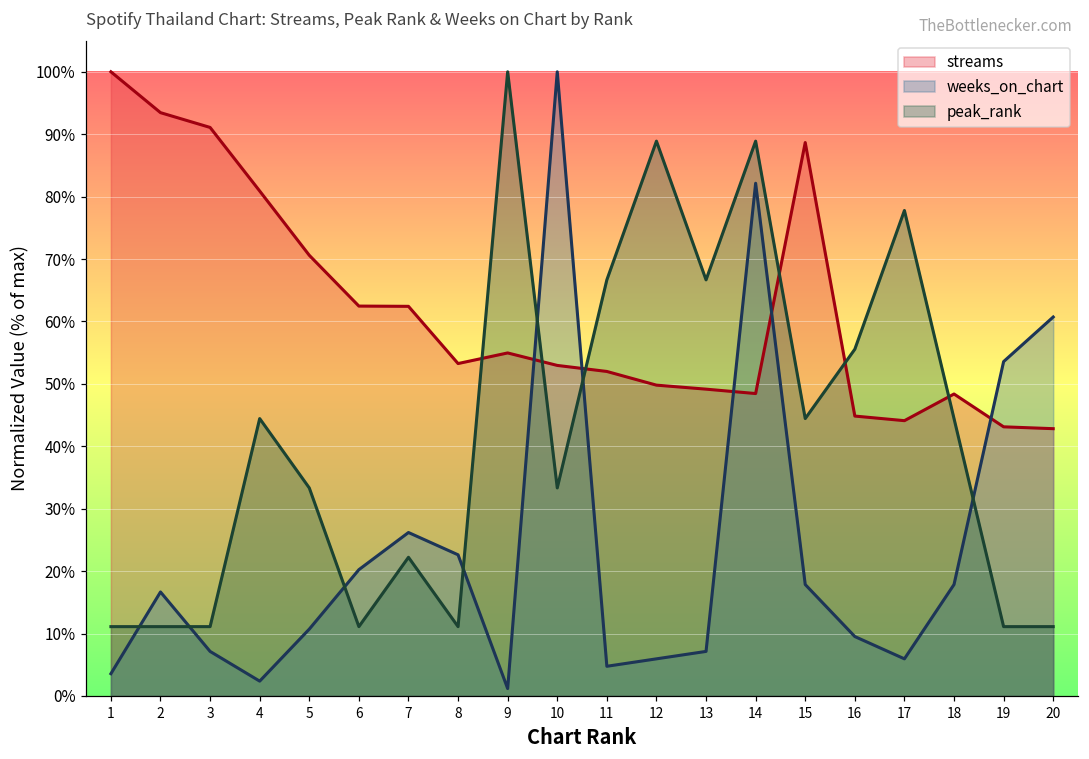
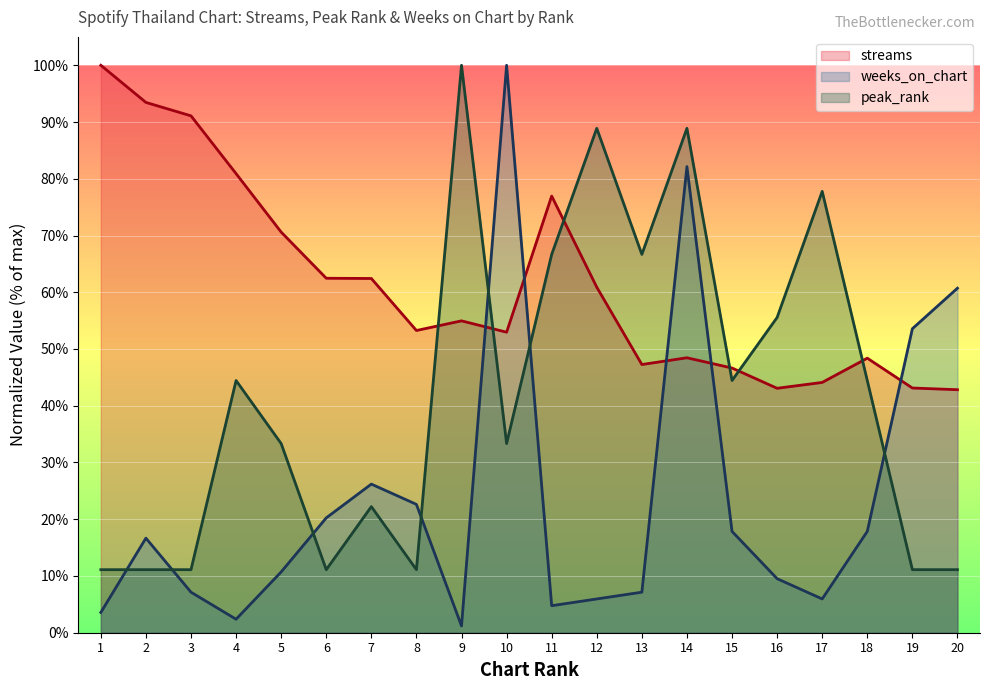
  {
    "streams": {
      "1": "100%",
      "2": "93%",
      "3": "91%",
      "4": "81%",
      "5": "71%",
      "6": "62%",
      "7": "62%",
      "8": "53%",
      "9": "55%",
      "10": "53%",
-     "11": "52%",
-     "12": "50%",
-     "13": "49%",
+     "11": "77%",
+     "12": "61%",
+     "13": "47%",
      "14": "48%",
-     "15": "89%",
-     "16": "45%",
+     "15": "47%",
+     "16": "43%",
      "17": "44%",
      "18": "48%",
      "19": "43%",
      "20": "43%"
    }
  }
